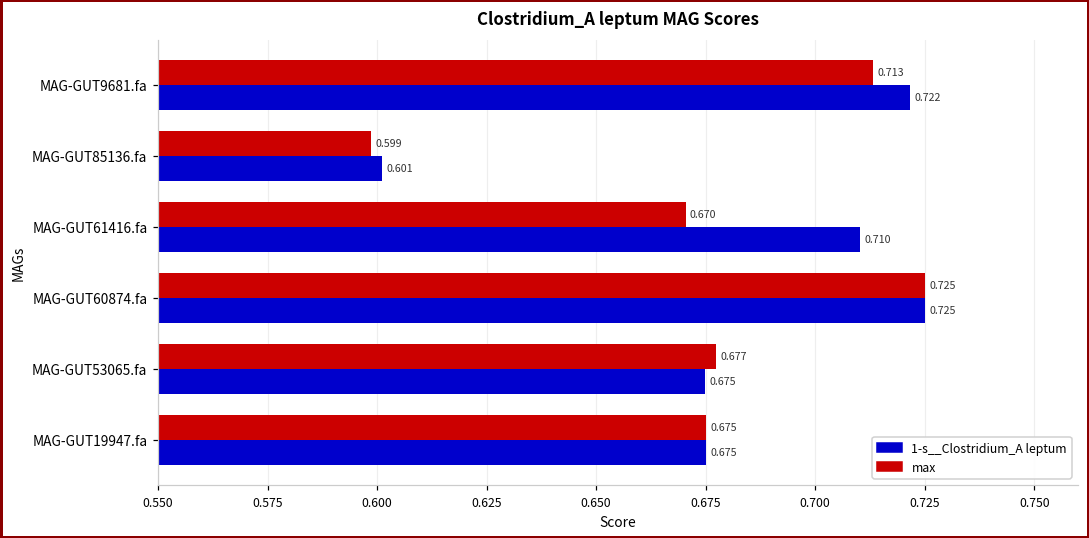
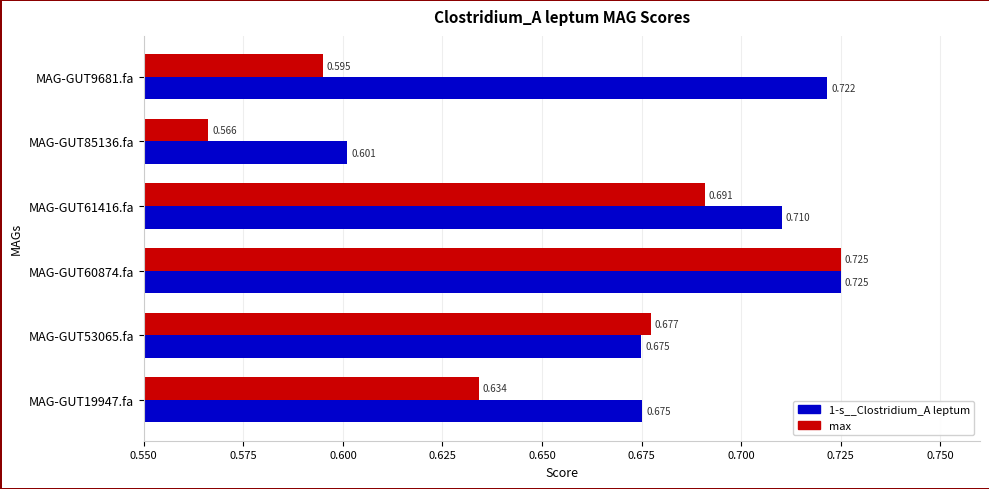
  {
    "1-s__Clostridium_A leptum": {
      "MAG-GUT9681.fa": 0.722,
      "MAG-GUT85136.fa": 0.601,
      "MAG-GUT61416.fa": 0.710,
      "MAG-GUT60874.fa": 0.725,
      "MAG-GUT53065.fa": 0.675,
      "MAG-GUT19947.fa": 0.675
    },
    "max": {
-     "MAG-GUT9681.fa": 0.713,
-     "MAG-GUT85136.fa": 0.599,
-     "MAG-GUT61416.fa": 0.670,
+     "MAG-GUT9681.fa": 0.595,
+     "MAG-GUT85136.fa": 0.566,
+     "MAG-GUT61416.fa": 0.691,
      "MAG-GUT60874.fa": 0.725,
      "MAG-GUT53065.fa": 0.677,
-     "MAG-GUT19947.fa": 0.675
+     "MAG-GUT19947.fa": 0.634
    }
  }
